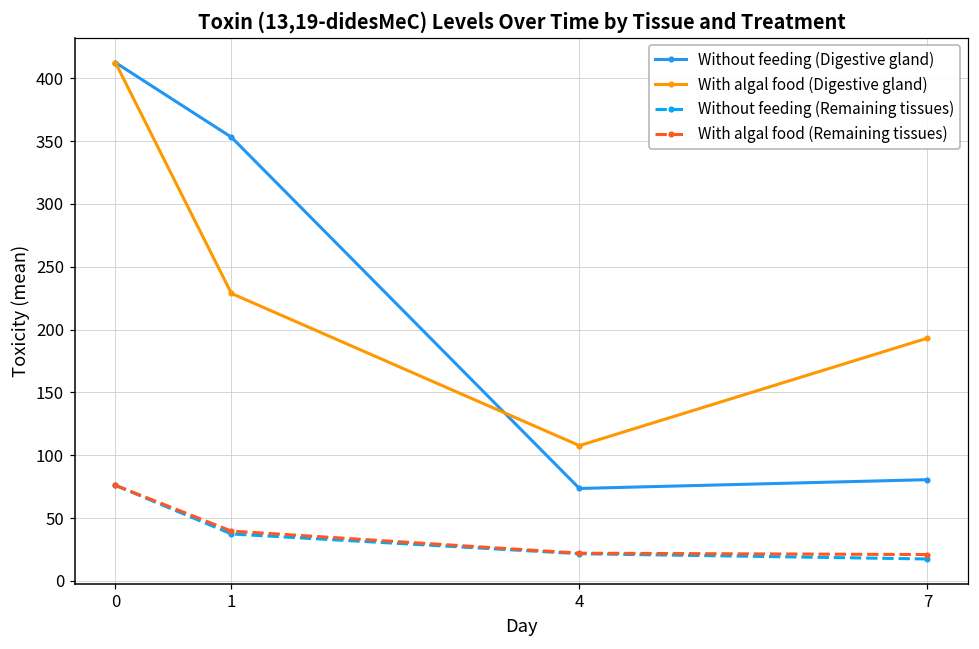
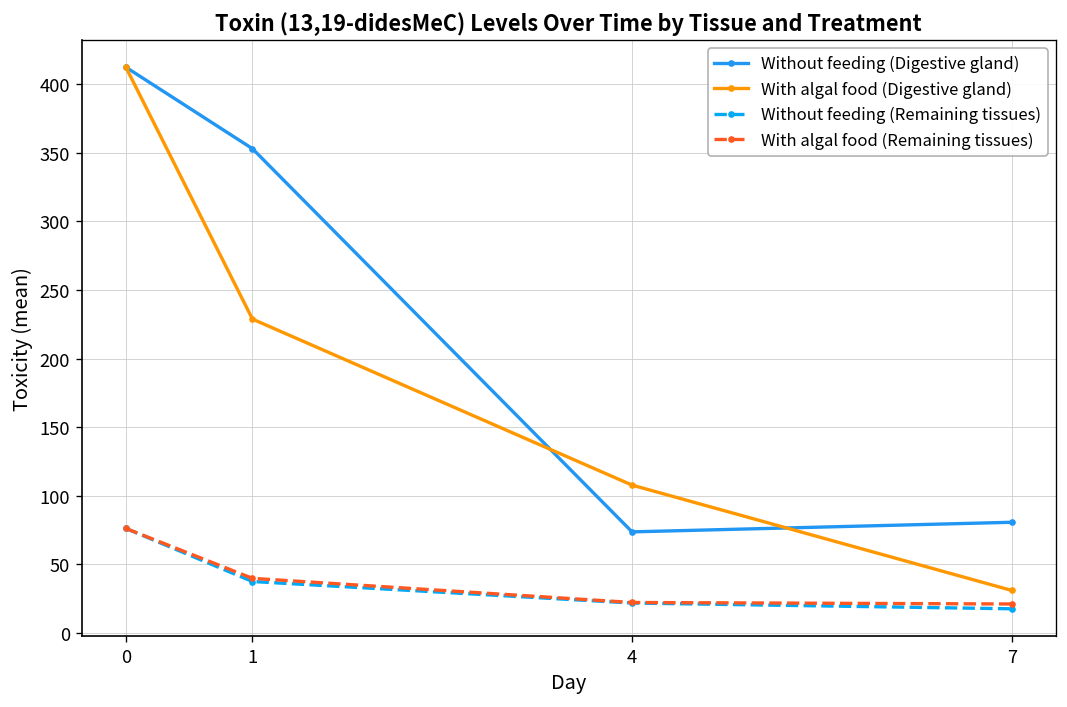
  {
    "With algal food (Digestive gland)": {
      "1": 229,
      "4": 108,
-     "7": 193
+     "7": 31
    },
    "With algal food (Remaining tissues)": {
      "1": 40,
      "7": 21
    }
  }
